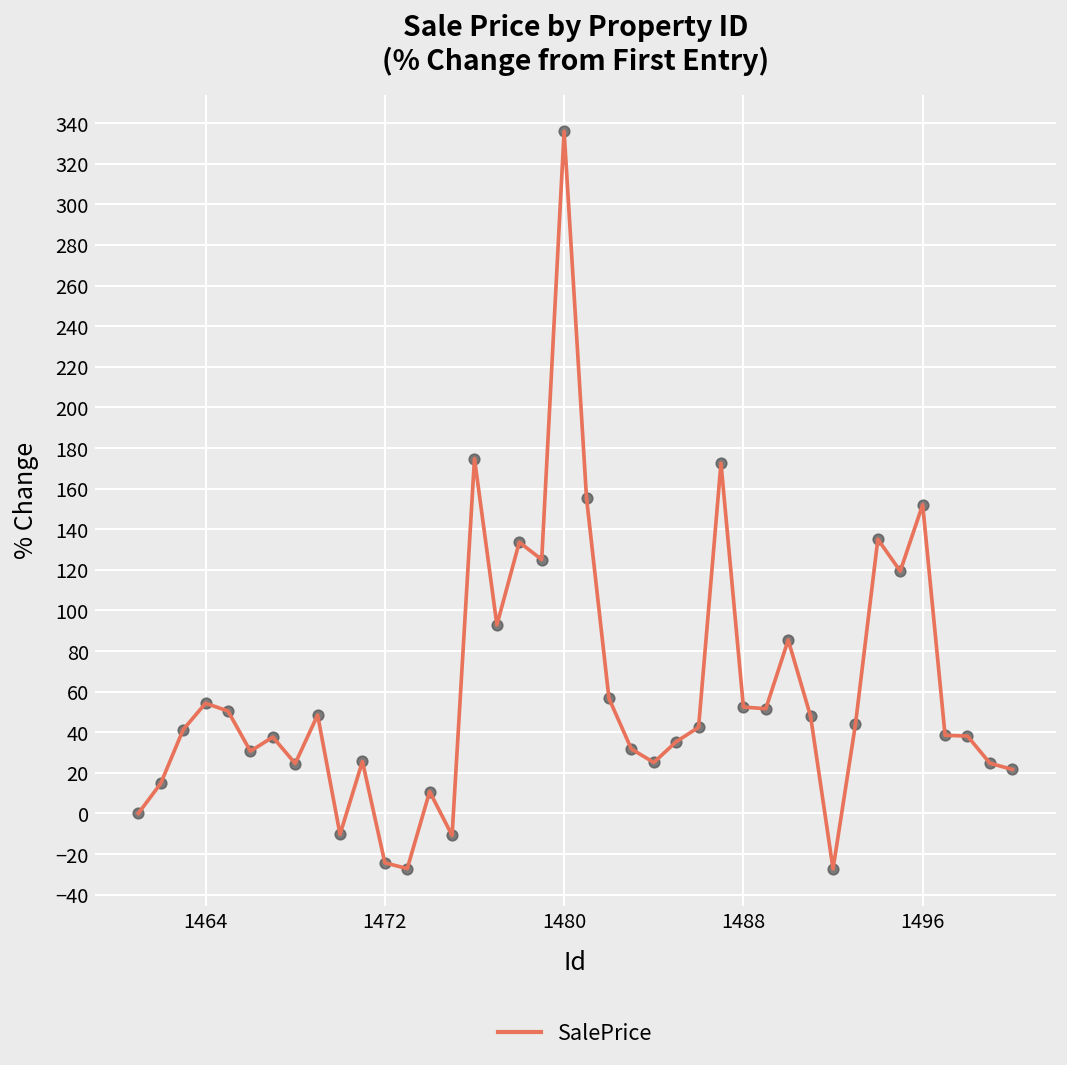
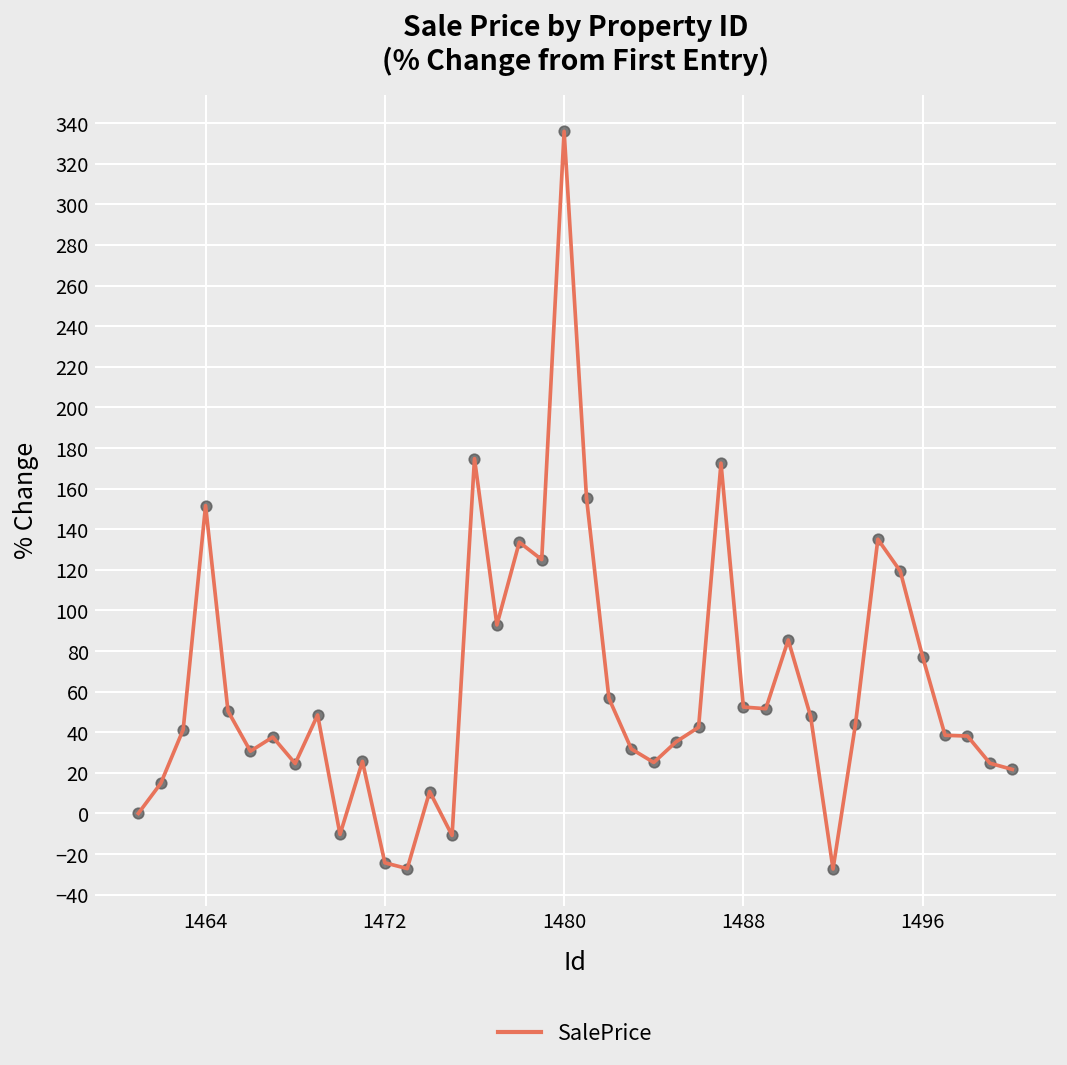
  {
-   "1464": 54,
+   "1464": 152,
    "1472": -24,
    "1480": 336,
    "1488": 52,
-   "1496": 152
+   "1496": 77
  }
